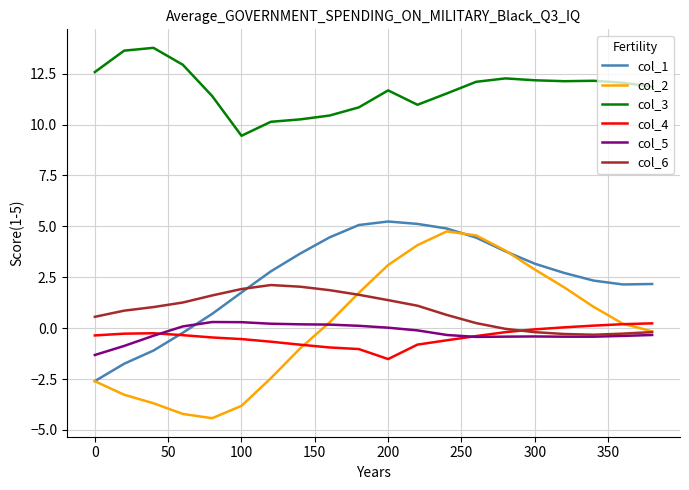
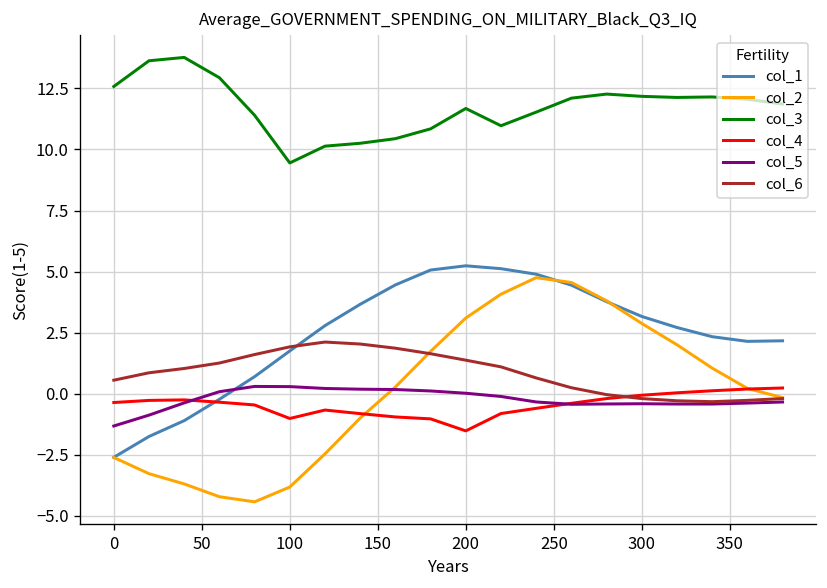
  {
    "col_1": {
      "100": 1.8,
      "200": 5.2,
      "300": 3.2
    },
    "col_2": {
      "100": -3.8,
      "200": 3.1,
      "300": 2.9
    },
    "col_3": {
      "0": 12.6,
      "100": 9.4,
      "200": 11.7,
      "300": 12.2
    },
    "col_4": {
      "0": -0.4,
-     "100": -0.5,
+     "100": -1.0,
      "200": -1.5,
      "300": -0.1
    },
    "col_5": {
      "0": -1.3,
      "100": 0.3,
      "200": 0.0,
      "300": -0.4
    },
    "col_6": {
      "0": 0.6,
      "100": 1.9,
      "200": 1.4,
      "300": -0.2
    }
  }
